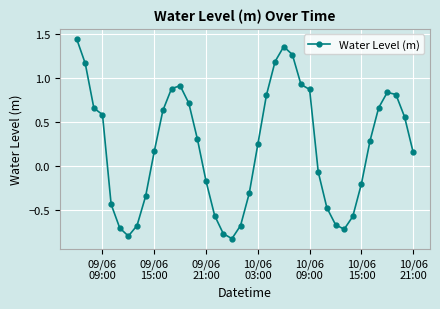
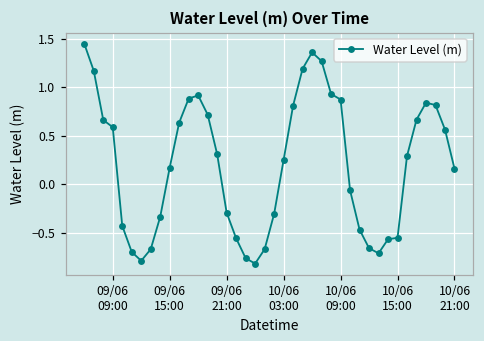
  {
    "09/06 09:00": 0.6,
    "09/06 15:00": 0.2,
-   "09/06 21:00": -0.2,
+   "09/06 21:00": -0.3,
    "10/06 03:00": 0.3,
    "10/06 09:00": 0.9,
-   "10/06 15:00": -0.2,
+   "10/06 15:00": -0.6,
    "10/06 21:00": 0.2
  }
